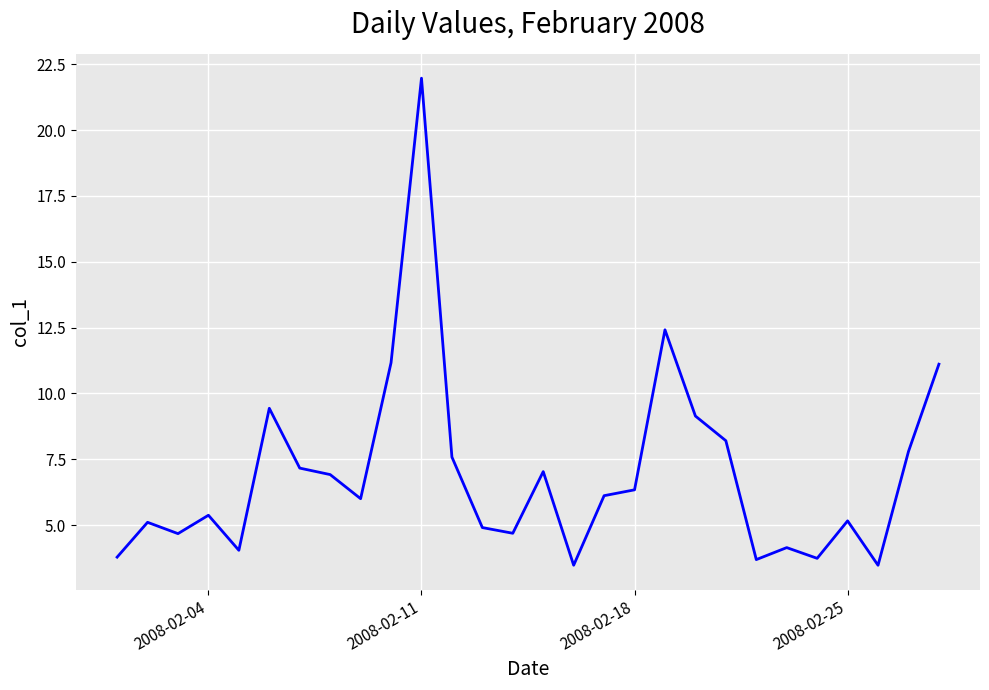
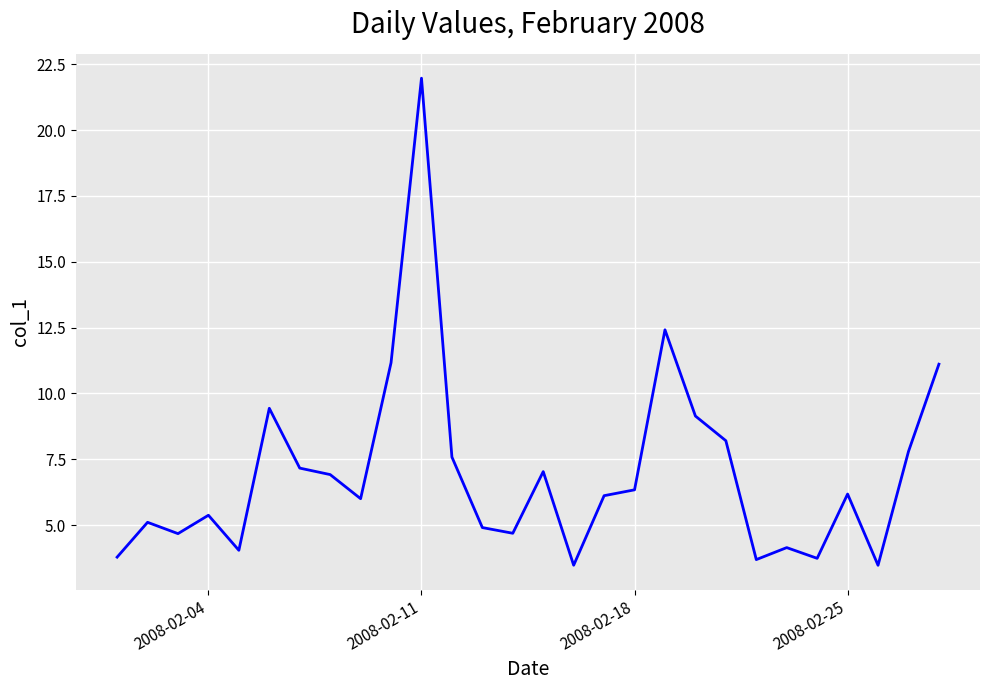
  {
    "2008-02-04": 5.4,
    "2008-02-11": 22.0,
    "2008-02-18": 6.3,
-   "2008-02-25": 5.2
+   "2008-02-25": 6.2
  }
